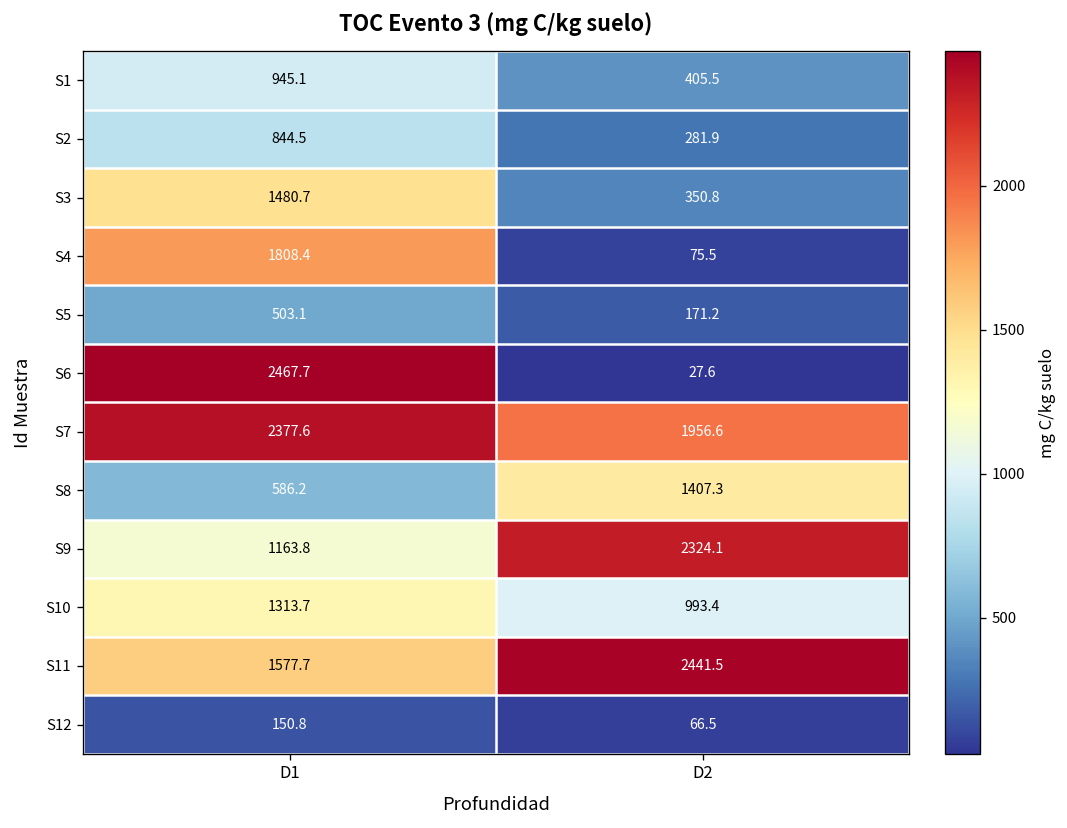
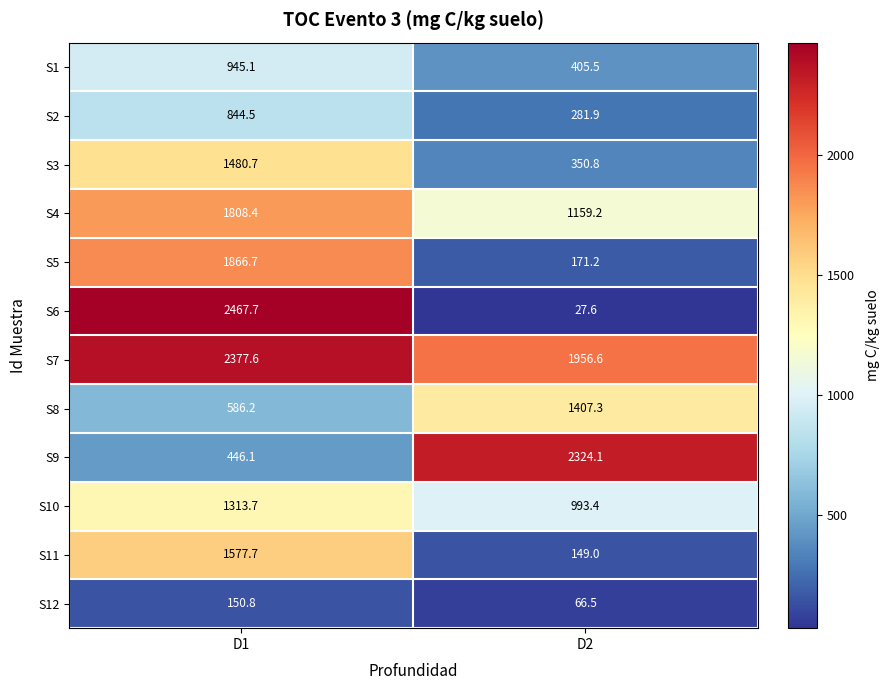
  {
    "S1": {
      "D1": 945.1,
      "D2": 405.5
    },
    "S2": {
      "D1": 844.5,
      "D2": 281.9
    },
    "S3": {
      "D1": 1480.7,
      "D2": 350.8
    },
    "S4": {
      "D1": 1808.4,
-     "D2": 75.5
+     "D2": 1159.2
    },
    "S5": {
-     "D1": 503.1,
+     "D1": 1866.7,
      "D2": 171.2
    },
    "S6": {
      "D1": 2467.7,
      "D2": 27.6
    },
    "S7": {
      "D1": 2377.6,
      "D2": 1956.6
    },
    "S8": {
      "D1": 586.2,
      "D2": 1407.3
    },
    "S9": {
-     "D1": 1163.8,
+     "D1": 446.1,
      "D2": 2324.1
    },
    "S10": {
      "D1": 1313.7,
      "D2": 993.4
    },
    "S11": {
      "D1": 1577.7,
-     "D2": 2441.5
+     "D2": 149.0
    },
    "S12": {
      "D1": 150.8,
      "D2": 66.5
    }
  }
